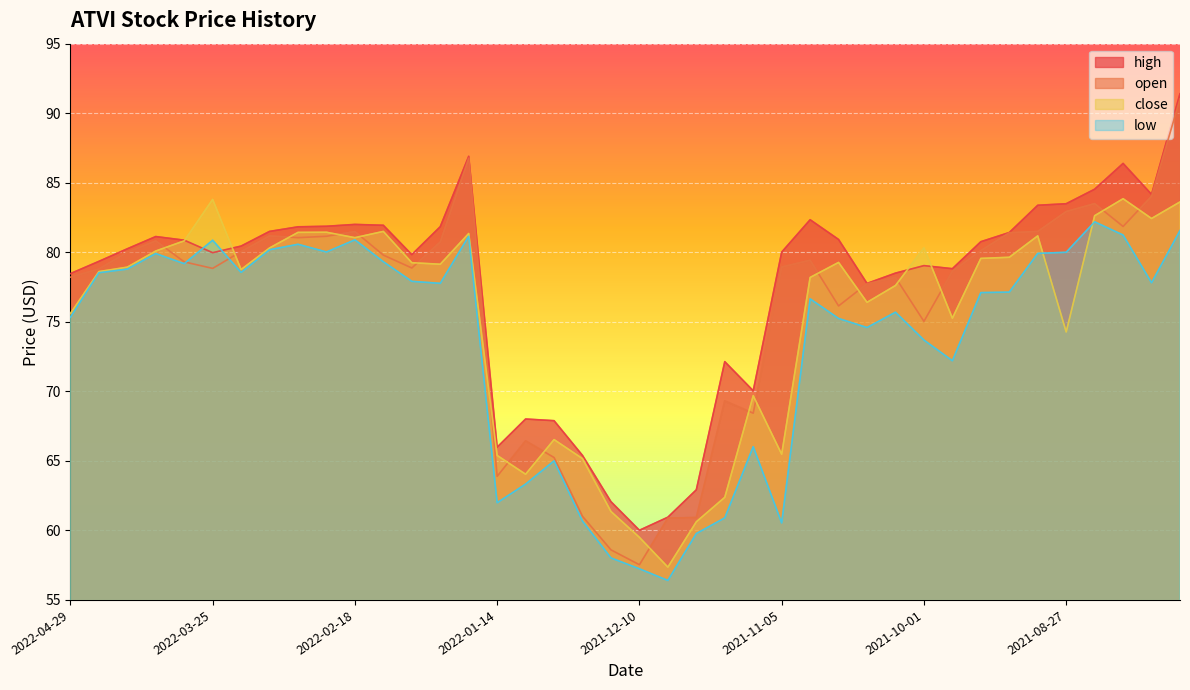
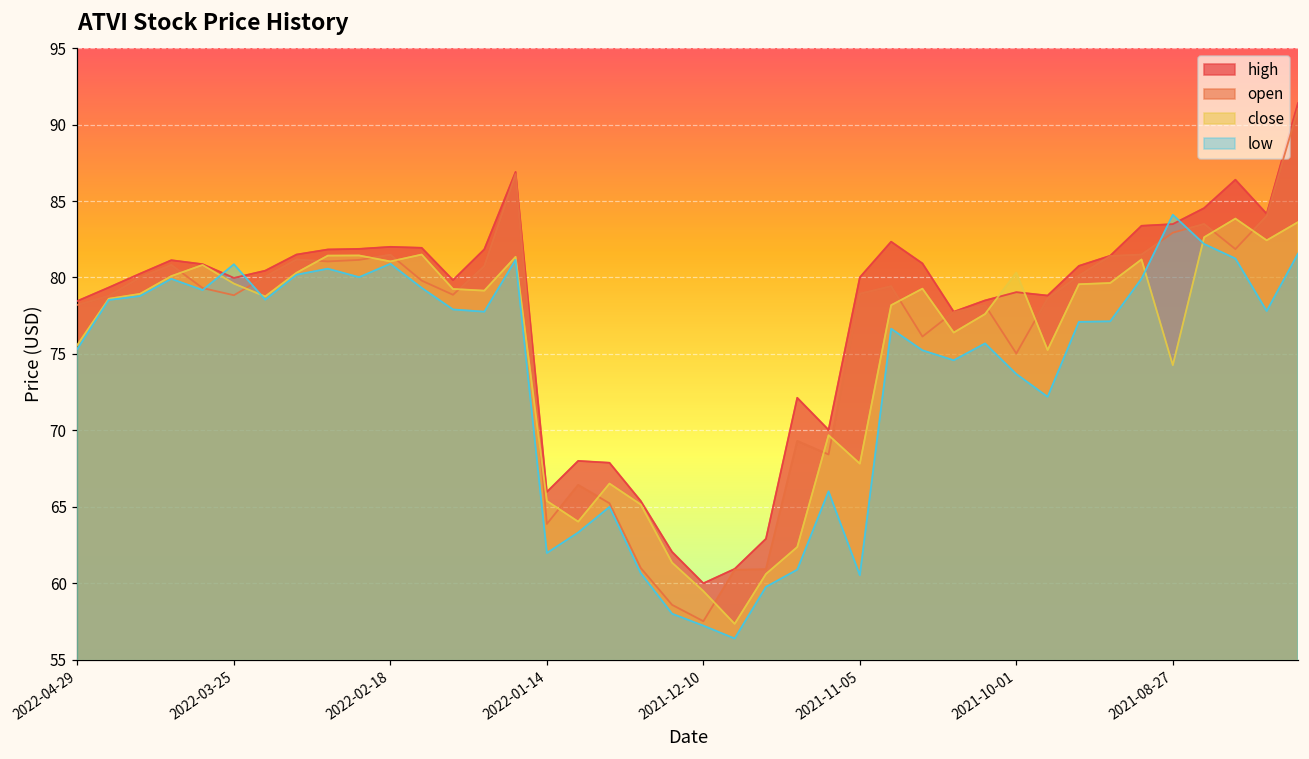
  {
    "close": {
      "2022-04-29": 75.6,
-     "2022-03-25": 83.8,
+     "2022-03-25": 79.6,
      "2022-01-14": 65.4,
      "2021-12-10": 59.5,
-     "2021-11-05": 65.5,
+     "2021-11-05": 67.8,
      "2021-10-01": 80.3,
      "2021-08-27": 74.3
    },
    "low": {
      "2022-04-29": 75.3,
      "2022-03-25": 80.9,
      "2022-01-14": 62.0,
      "2021-12-10": 57.2,
      "2021-11-05": 60.5,
      "2021-10-01": 73.7,
-     "2021-08-27": 80.0
+     "2021-08-27": 84.1
    }
  }
